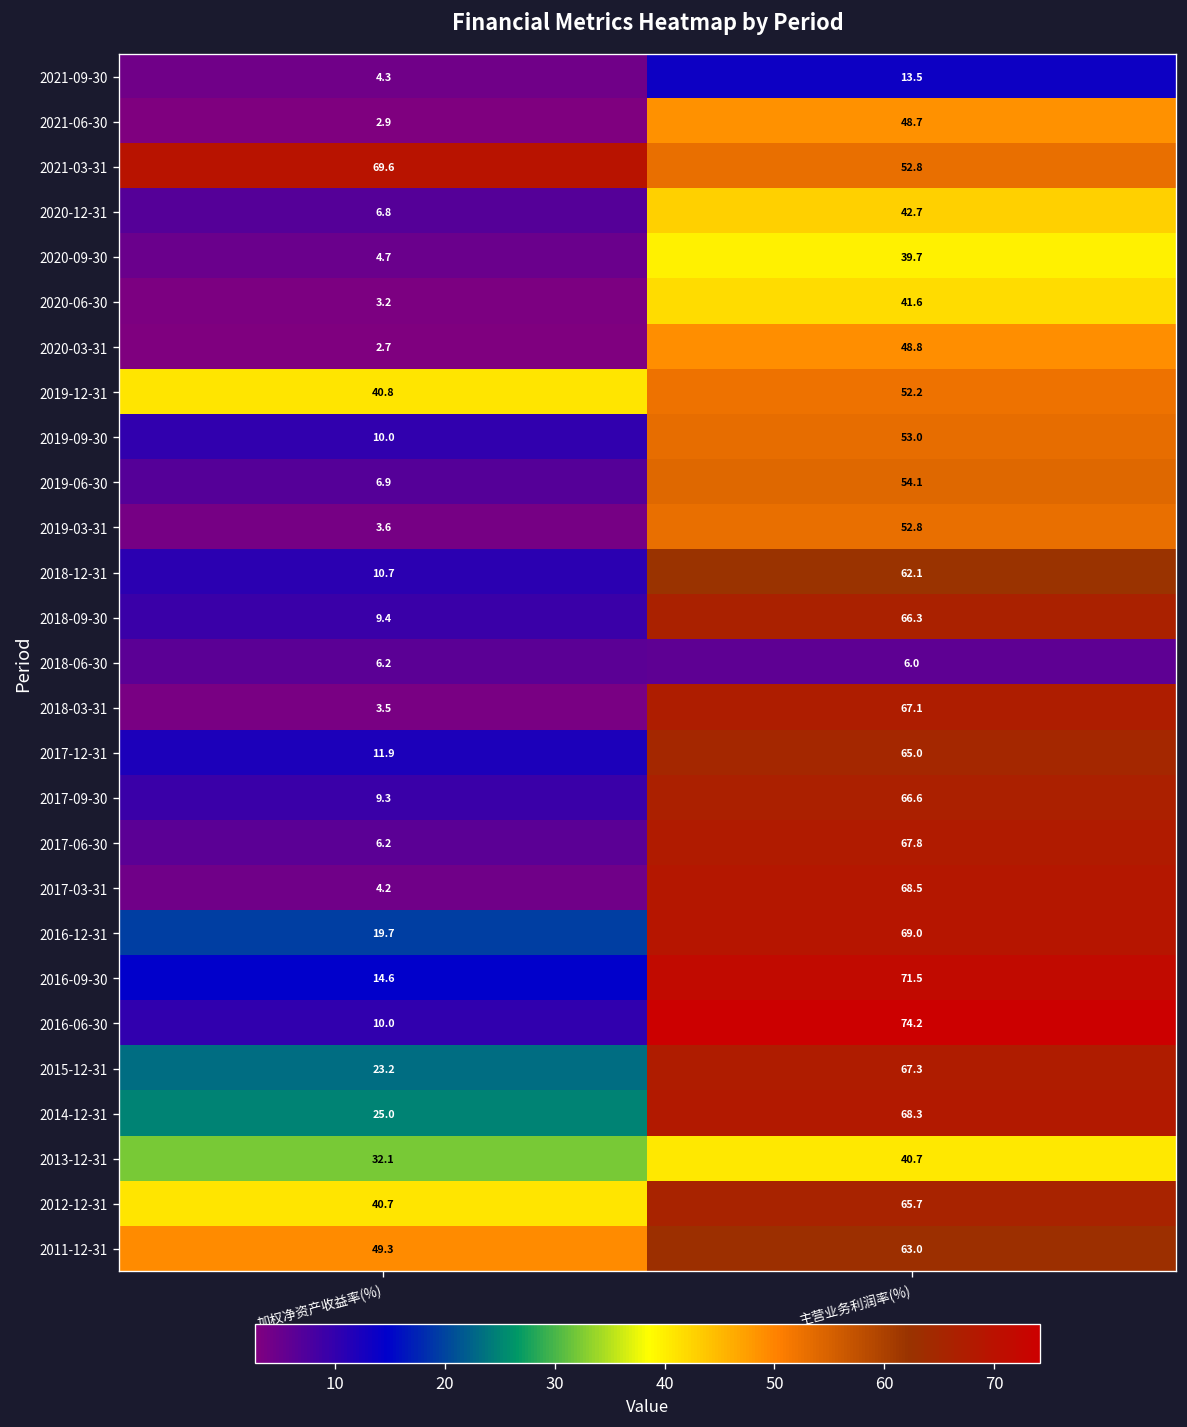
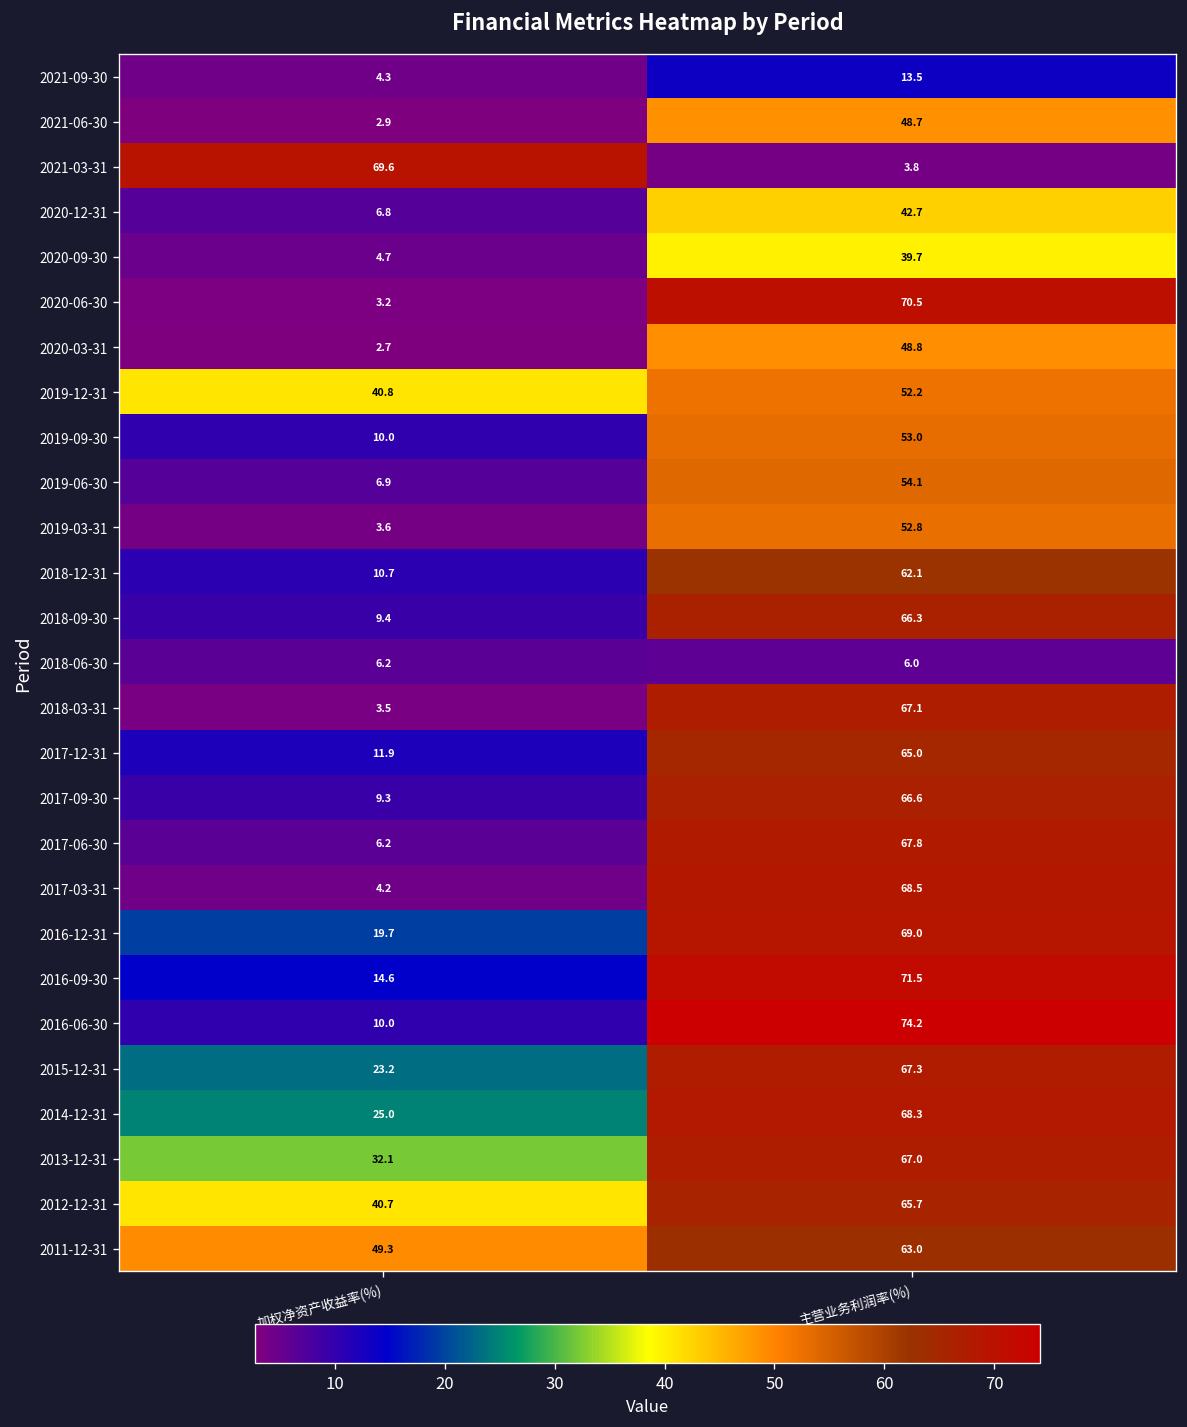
  {
    "2021-09-30": {
      "加权净资产收益率(%)": 4.3,
      "主营业务利润率(%)": 13.5
    },
    "2021-06-30": {
      "加权净资产收益率(%)": 2.9,
      "主营业务利润率(%)": 48.7
    },
    "2021-03-31": {
      "加权净资产收益率(%)": 69.6,
-     "主营业务利润率(%)": 52.8
+     "主营业务利润率(%)": 3.8
    },
    "2020-12-31": {
      "加权净资产收益率(%)": 6.8,
      "主营业务利润率(%)": 42.7
    },
    "2020-09-30": {
      "加权净资产收益率(%)": 4.7,
      "主营业务利润率(%)": 39.7
    },
    "2020-06-30": {
      "加权净资产收益率(%)": 3.2,
-     "主营业务利润率(%)": 41.6
+     "主营业务利润率(%)": 70.5
    },
    "2020-03-31": {
      "加权净资产收益率(%)": 2.7,
      "主营业务利润率(%)": 48.8
    },
    "2019-12-31": {
      "加权净资产收益率(%)": 40.8,
      "主营业务利润率(%)": 52.2
    },
    "2019-09-30": {
      "加权净资产收益率(%)": 10.0,
      "主营业务利润率(%)": 53.0
    },
    "2019-06-30": {
      "加权净资产收益率(%)": 6.9,
      "主营业务利润率(%)": 54.1
    },
    "2019-03-31": {
      "加权净资产收益率(%)": 3.6,
      "主营业务利润率(%)": 52.8
    },
    "2018-12-31": {
      "加权净资产收益率(%)": 10.7,
      "主营业务利润率(%)": 62.1
    },
    "2018-09-30": {
      "加权净资产收益率(%)": 9.4,
      "主营业务利润率(%)": 66.3
    },
    "2018-06-30": {
      "加权净资产收益率(%)": 6.2,
      "主营业务利润率(%)": 6.0
    },
    "2018-03-31": {
      "加权净资产收益率(%)": 3.5,
      "主营业务利润率(%)": 67.1
    },
    "2017-12-31": {
      "加权净资产收益率(%)": 11.9,
      "主营业务利润率(%)": 65.0
    },
    "2017-09-30": {
      "加权净资产收益率(%)": 9.3,
      "主营业务利润率(%)": 66.6
    },
    "2017-06-30": {
      "加权净资产收益率(%)": 6.2,
      "主营业务利润率(%)": 67.8
    },
    "2017-03-31": {
      "加权净资产收益率(%)": 4.2,
      "主营业务利润率(%)": 68.5
    },
    "2016-12-31": {
      "加权净资产收益率(%)": 19.7,
      "主营业务利润率(%)": 69.0
    },
    "2016-09-30": {
      "加权净资产收益率(%)": 14.6,
      "主营业务利润率(%)": 71.5
    },
    "2016-06-30": {
      "加权净资产收益率(%)": 10.0,
      "主营业务利润率(%)": 74.2
    },
    "2015-12-31": {
      "加权净资产收益率(%)": 23.2,
      "主营业务利润率(%)": 67.3
    },
    "2014-12-31": {
      "加权净资产收益率(%)": 25.0,
      "主营业务利润率(%)": 68.3
    },
    "2013-12-31": {
      "加权净资产收益率(%)": 32.1,
-     "主营业务利润率(%)": 40.7
+     "主营业务利润率(%)": 67.0
    },
    "2012-12-31": {
      "加权净资产收益率(%)": 40.7,
      "主营业务利润率(%)": 65.7
    },
    "2011-12-31": {
      "加权净资产收益率(%)": 49.3,
      "主营业务利润率(%)": 63.0
    }
  }
